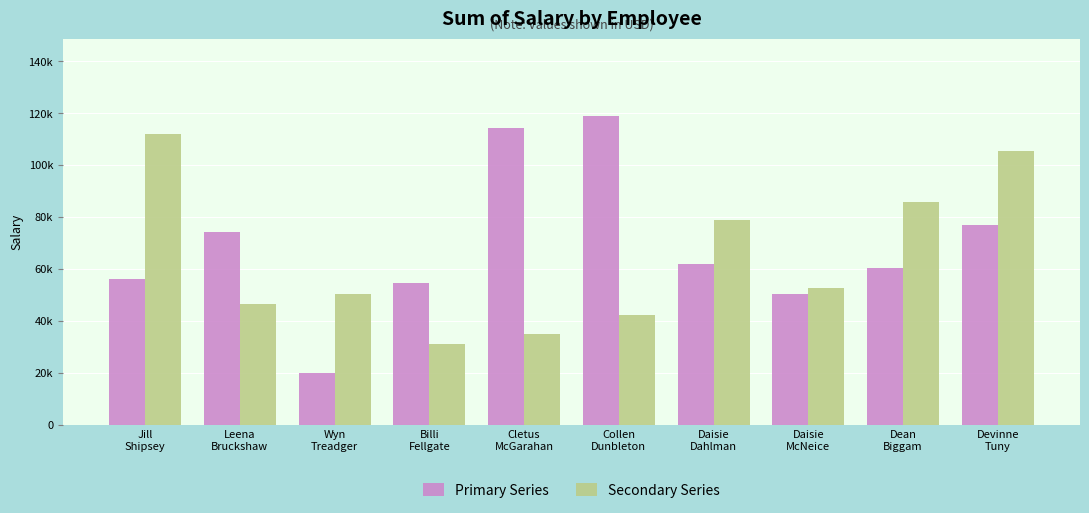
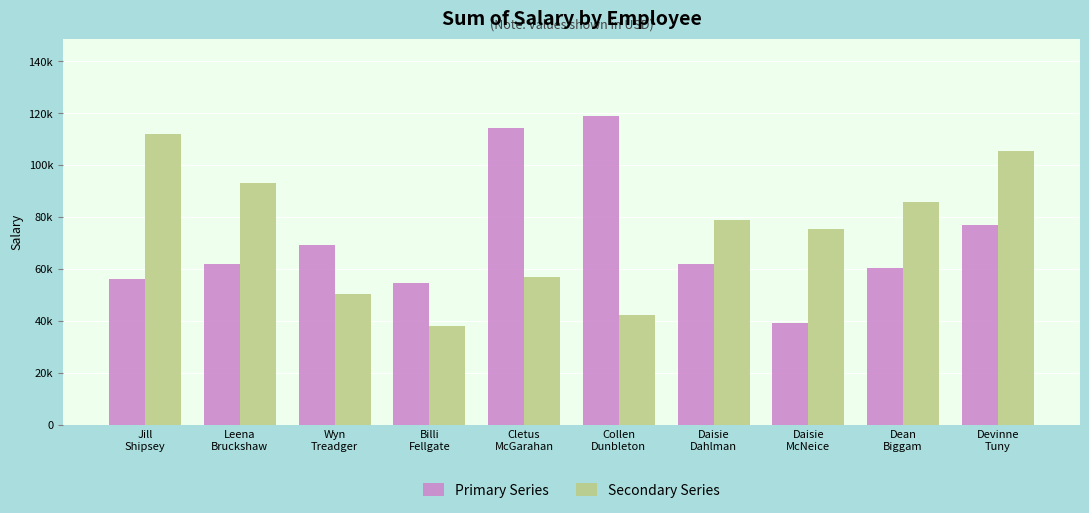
  {
    "Primary Series": {
      "Jill Shipsey": 56000,
-     "Leena Bruckshaw": 74000,
-     "Wyn Treadger": 20000,
+     "Leena Bruckshaw": 62000,
+     "Wyn Treadger": 69000,
      "Billi Fellgate": 55000,
      "Cletus McGarahan": 114000,
      "Collen Dunbleton": 119000,
      "Daisie Dahlman": 62000,
-     "Daisie McNeice": 50000,
+     "Daisie McNeice": 39000,
      "Dean Biggam": 61000,
      "Devinne Tuny": 77000
    },
    "Secondary Series": {
      "Jill Shipsey": 112000,
-     "Leena Bruckshaw": 47000,
+     "Leena Bruckshaw": 93000,
      "Wyn Treadger": 51000,
-     "Billi Fellgate": 31000,
-     "Cletus McGarahan": 35000,
+     "Billi Fellgate": 38000,
+     "Cletus McGarahan": 57000,
      "Collen Dunbleton": 42000,
      "Daisie Dahlman": 79000,
-     "Daisie McNeice": 53000,
+     "Daisie McNeice": 75000,
      "Dean Biggam": 86000,
      "Devinne Tuny": 105000
    }
  }
